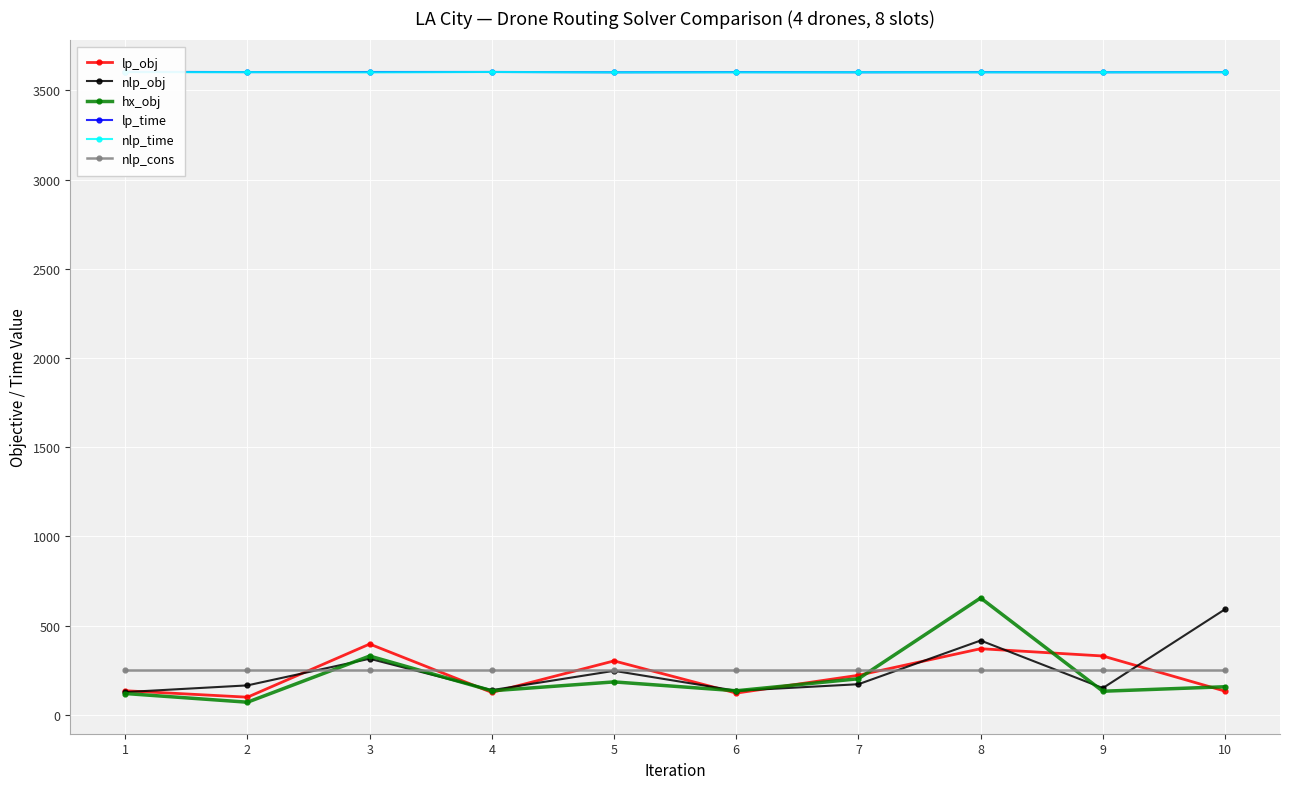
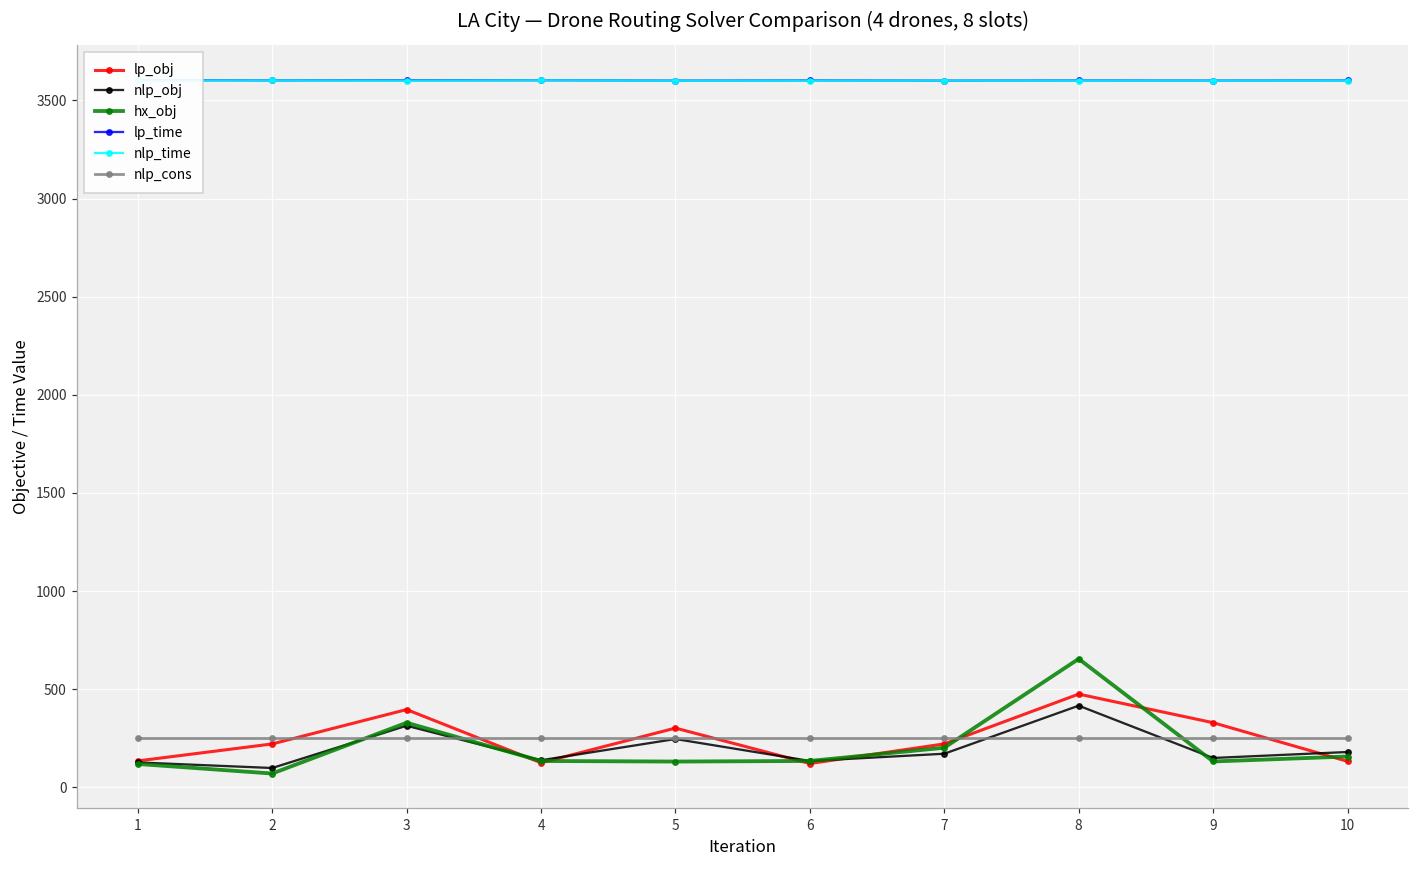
  {
    "lp_obj": {
-     "2": 100,
+     "2": 220,
      "3": 400,
      "5": 300,
      "7": 220,
-     "8": 370,
+     "8": 480,
      "9": 330,
      "10": 130
    },
    "nlp_obj": {
-     "2": 160,
+     "2": 100,
      "3": 310,
      "7": 170,
      "8": 420,
      "9": 150,
-     "10": 590
+     "10": 180
    },
    "hx_obj": {
      "2": 70,
      "3": 330,
-     "5": 180,
+     "5": 130,
      "7": 200,
      "8": 650,
      "9": 130,
      "10": 160
    },
    "nlp_time": {
      "2": 3600,
      "3": 3600,
      "4": 3600,
      "5": 3600,
      "6": 3600,
      "7": 3600,
      "8": 3600,
      "9": 3600,
      "10": 3600
    },
    "nlp_cons": {
      "1": 250,
      "2": 250,
      "3": 250,
      "4": 250,
      "6": 250,
      "7": 250,
      "8": 250,
      "9": 250,
      "10": 250
    }
  }
